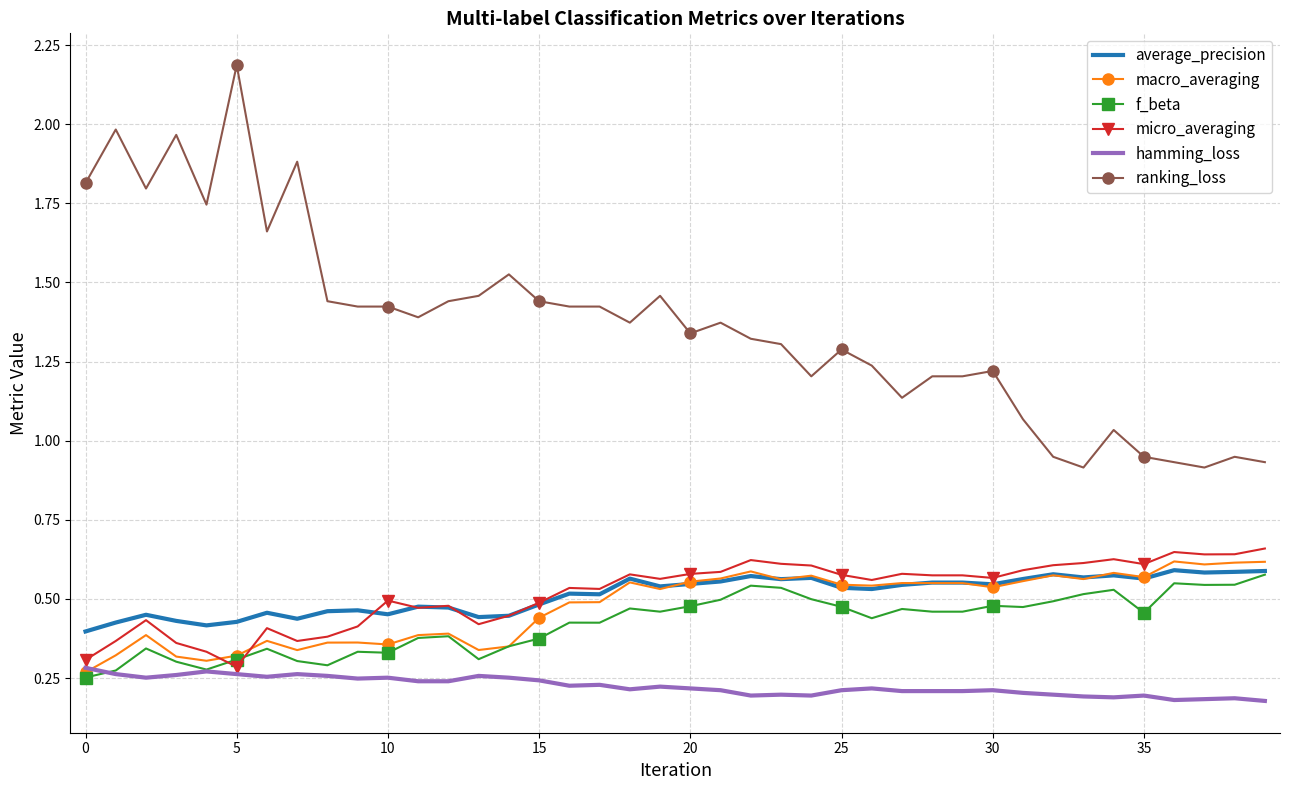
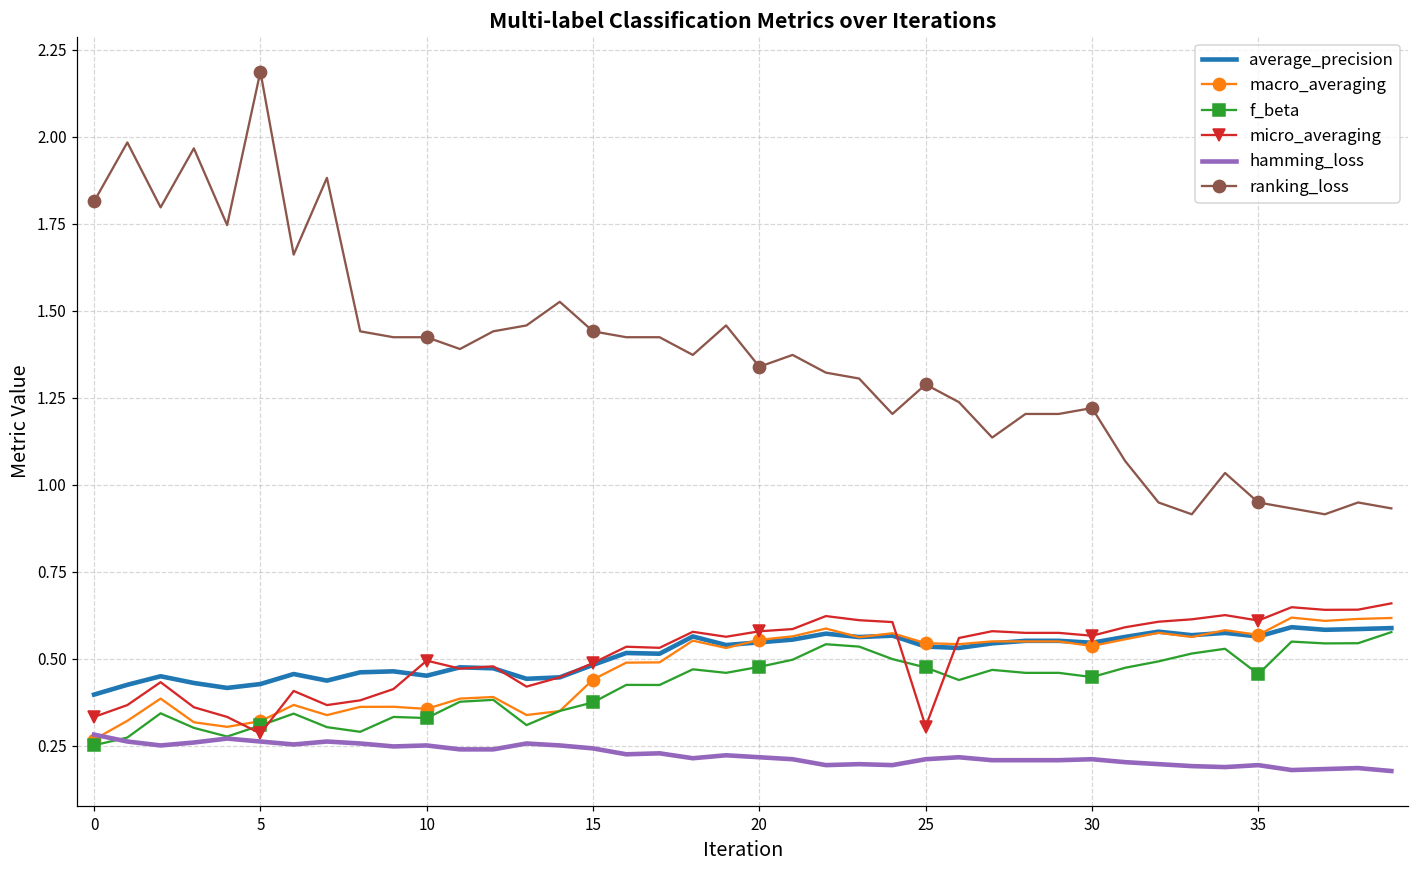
  {
    "average_precision": {
      "0": 0.40,
      "5": 0.43,
      "10": 0.45,
      "25": 0.54,
      "30": 0.55
    },
    "macro_averaging": {
      "0": 0.27,
      "5": 0.32,
      "10": 0.36,
      "15": 0.44,
      "25": 0.55,
      "30": 0.54
    },
    "f_beta": {
      "0": 0.25,
      "5": 0.31,
      "10": 0.33,
      "15": 0.38,
      "20": 0.48,
      "25": 0.48,
-     "30": 0.48,
+     "30": 0.45,
      "35": 0.46
    },
    "micro_averaging": {
-     "0": 0.31,
+     "0": 0.33,
      "5": 0.29,
      "10": 0.49,
      "20": 0.58,
-     "25": 0.58,
+     "25": 0.31,
      "30": 0.57,
      "35": 0.61
    },
    "hamming_loss": {
      "0": 0.28,
      "5": 0.26,
      "10": 0.25,
      "15": 0.24,
      "20": 0.22,
      "25": 0.21,
      "30": 0.21,
      "35": 0.19
    },
    "ranking_loss": {
      "0": 1.81,
      "5": 2.19,
      "10": 1.42,
      "15": 1.44,
      "20": 1.34,
      "25": 1.29,
      "30": 1.22,
      "35": 0.95
    }
  }
